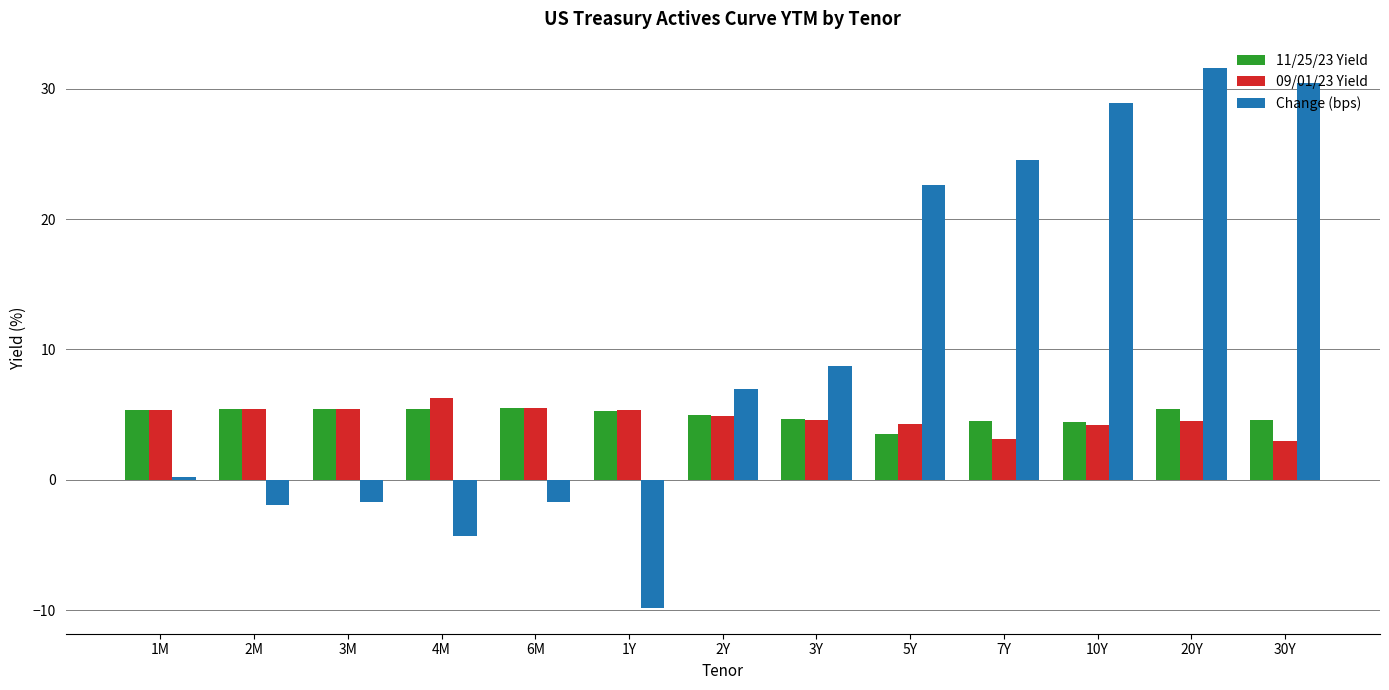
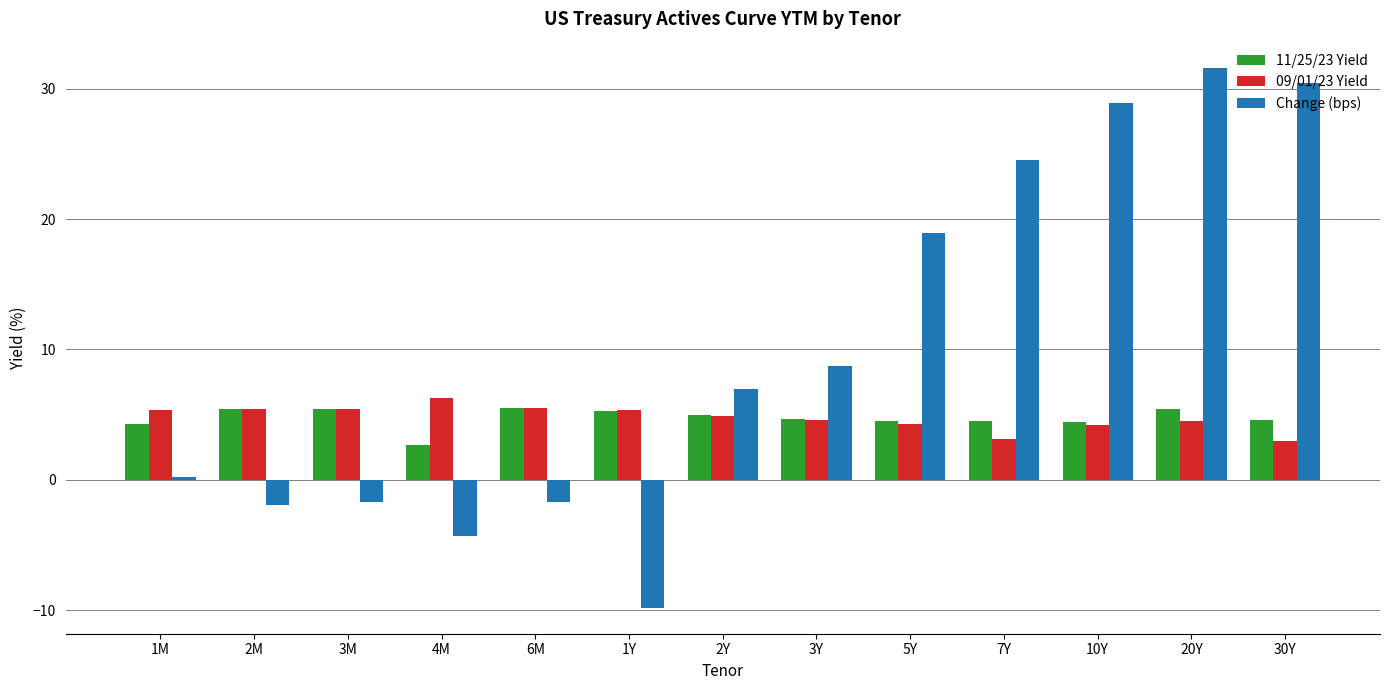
  {
    "11/25/23 Yield": {
-     "1M": 5.4,
+     "1M": 4.3,
      "2M": 5.4,
      "3M": 5.4,
-     "4M": 5.5,
+     "4M": 2.7,
      "6M": 5.5,
      "1Y": 5.3,
      "2Y": 5.0,
      "3Y": 4.7,
-     "5Y": 3.5,
+     "5Y": 4.5,
      "7Y": 4.5,
      "10Y": 4.5,
      "20Y": 5.5,
      "30Y": 4.6
    },
    "09/01/23 Yield": {
      "1M": 5.4,
      "2M": 5.4,
      "3M": 5.4,
      "4M": 6.3,
      "6M": 5.5,
      "1Y": 5.4,
      "2Y": 4.9,
      "3Y": 4.6,
      "5Y": 4.3,
      "7Y": 3.1,
      "10Y": 4.2,
      "20Y": 4.5,
      "30Y": 3.0
    },
    "Change (bps)": {
      "1M": 0.2,
      "2M": -1.9,
      "3M": -1.7,
      "4M": -4.3,
      "6M": -1.7,
      "1Y": -9.8,
      "2Y": 7.0,
      "3Y": 8.7,
-     "5Y": 22.6,
+     "5Y": 18.9,
      "7Y": 24.5,
      "10Y": 28.9,
      "20Y": 31.6,
      "30Y": 30.4
    }
  }
